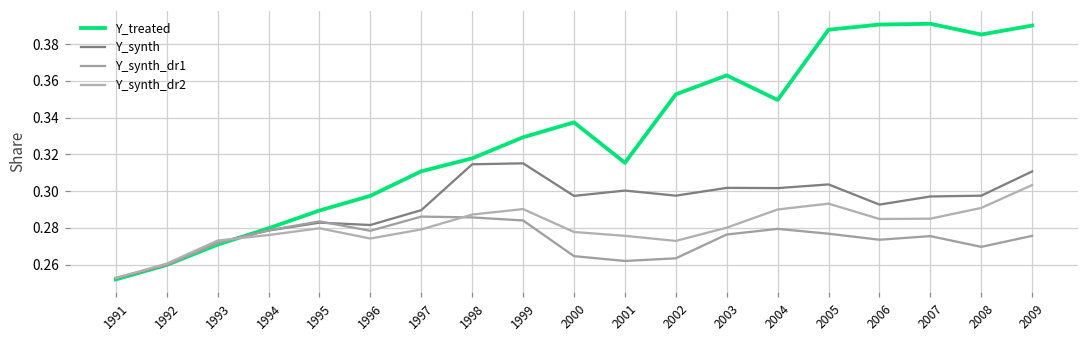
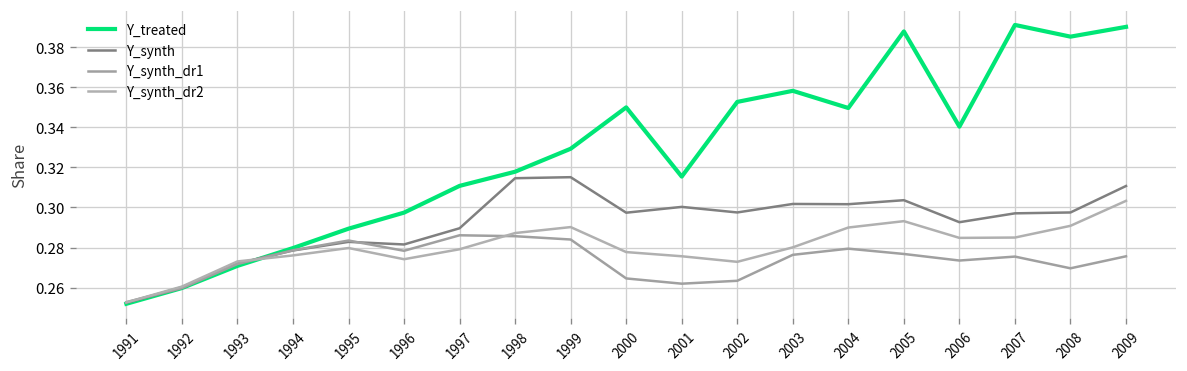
  {
    "Y_treated": {
      "1995": 0.289,
      "1996": 0.297,
      "1997": 0.311,
      "1998": 0.318,
      "1999": 0.329,
-     "2000": 0.337,
+     "2000": 0.350,
      "2001": 0.315,
      "2002": 0.353,
-     "2003": 0.363,
+     "2003": 0.358,
      "2004": 0.350,
      "2005": 0.388,
-     "2006": 0.391,
+     "2006": 0.340,
      "2007": 0.391,
      "2008": 0.385,
      "2009": 0.390
    }
  }
